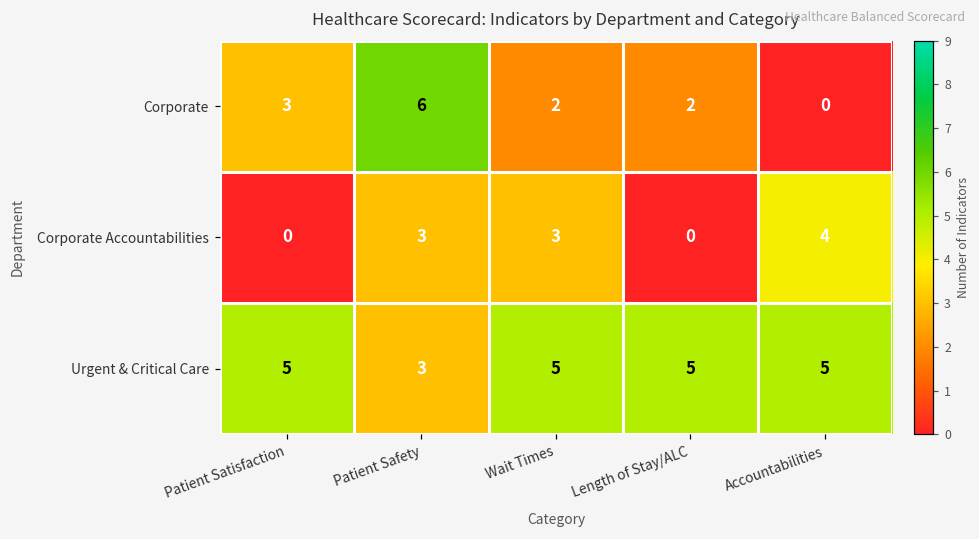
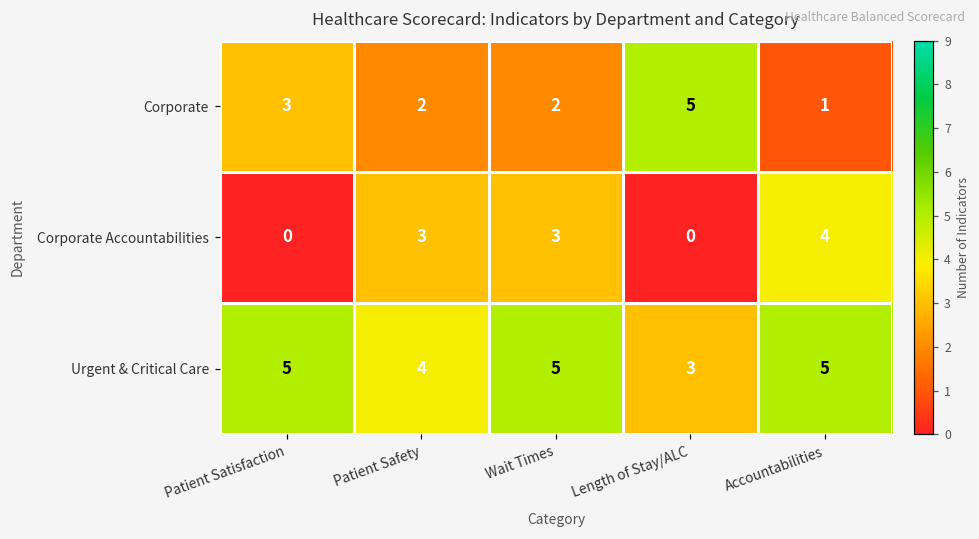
  {
    "Corporate": {
      "Patient Satisfaction": 3,
-     "Patient Safety": 6,
+     "Patient Safety": 2,
      "Wait Times": 2,
-     "Length of Stay/ALC": 2,
-     "Accountabilities": 0
+     "Length of Stay/ALC": 5,
+     "Accountabilities": 1
    },
    "Corporate Accountabilities": {
      "Patient Satisfaction": 0,
      "Patient Safety": 3,
      "Wait Times": 3,
      "Length of Stay/ALC": 0,
      "Accountabilities": 4
    },
    "Urgent & Critical Care": {
      "Patient Satisfaction": 5,
-     "Patient Safety": 3,
+     "Patient Safety": 4,
      "Wait Times": 5,
-     "Length of Stay/ALC": 5,
+     "Length of Stay/ALC": 3,
      "Accountabilities": 5
    }
  }
